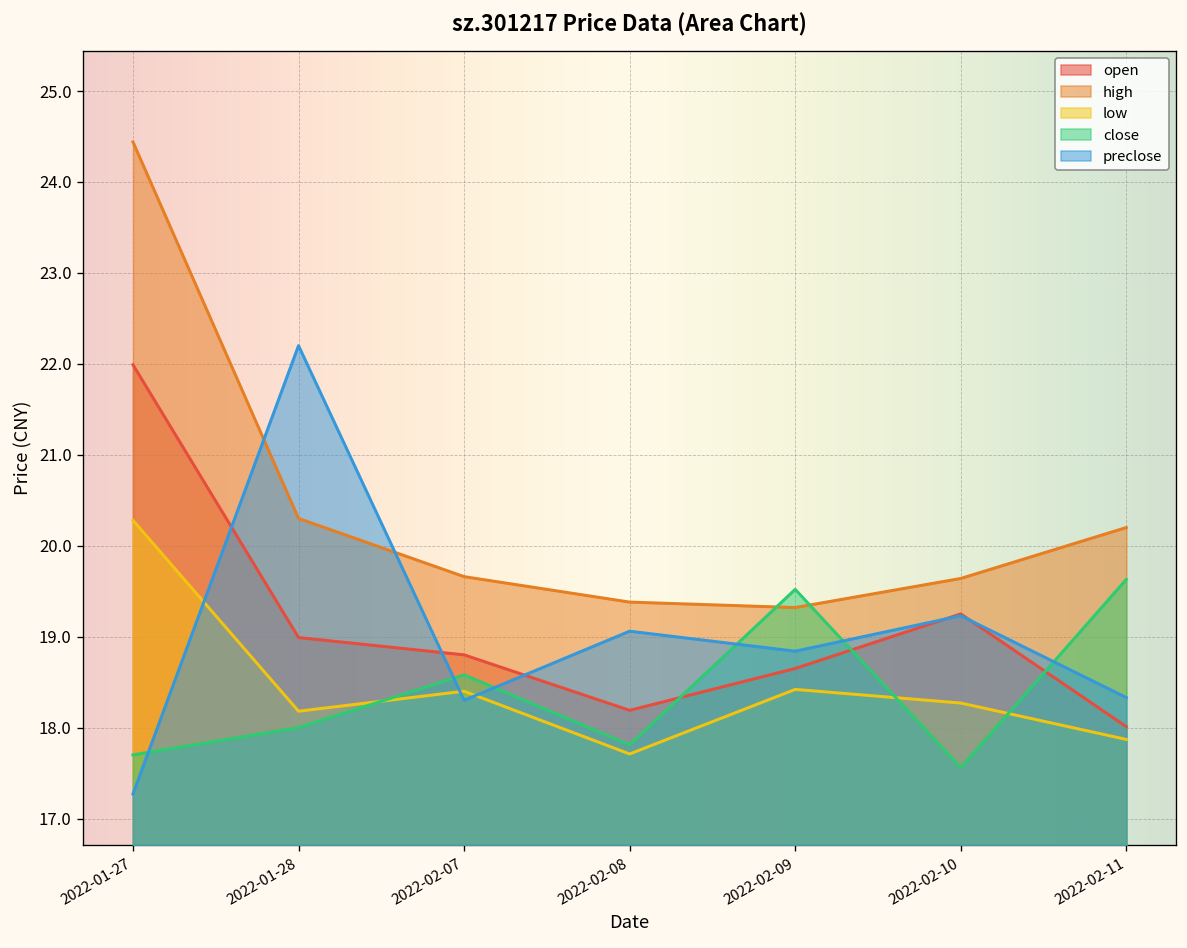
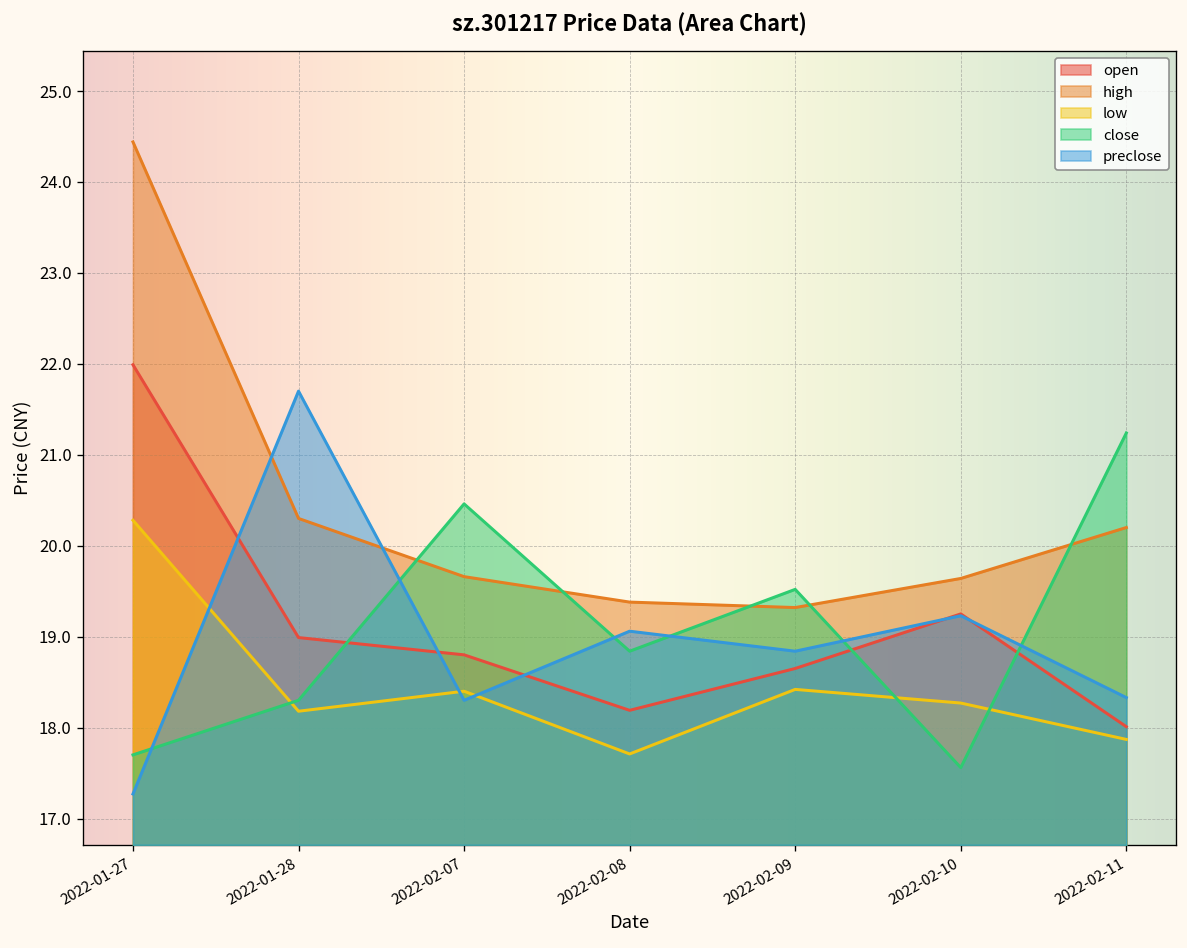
  {
    "close": {
      "2022-01-27": 17.7,
-     "2022-01-28": 18.0,
-     "2022-02-07": 18.6,
-     "2022-02-08": 17.8,
+     "2022-01-28": 18.3,
+     "2022-02-07": 20.5,
+     "2022-02-08": 18.8,
      "2022-02-09": 19.5,
      "2022-02-10": 17.6,
-     "2022-02-11": 19.6
+     "2022-02-11": 21.2
    },
    "preclose": {
      "2022-01-27": 17.3,
-     "2022-01-28": 22.2,
+     "2022-01-28": 21.7,
      "2022-02-07": 18.3,
      "2022-02-08": 19.1,
      "2022-02-09": 18.8,
      "2022-02-11": 18.3
    }
  }
